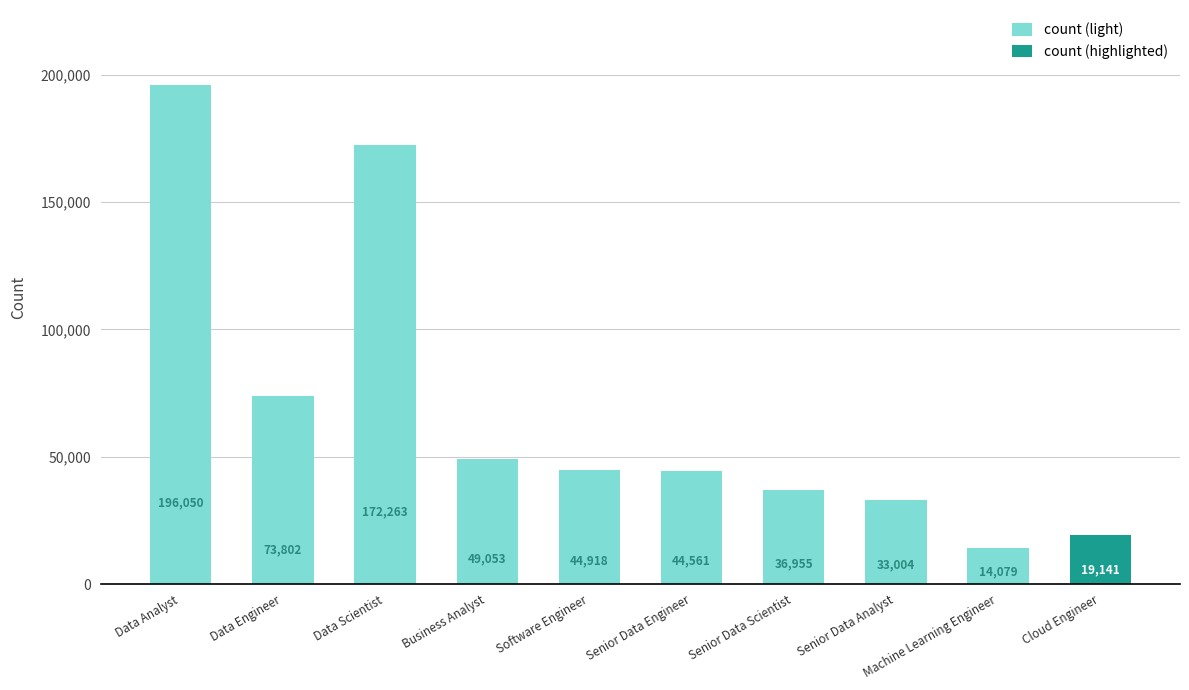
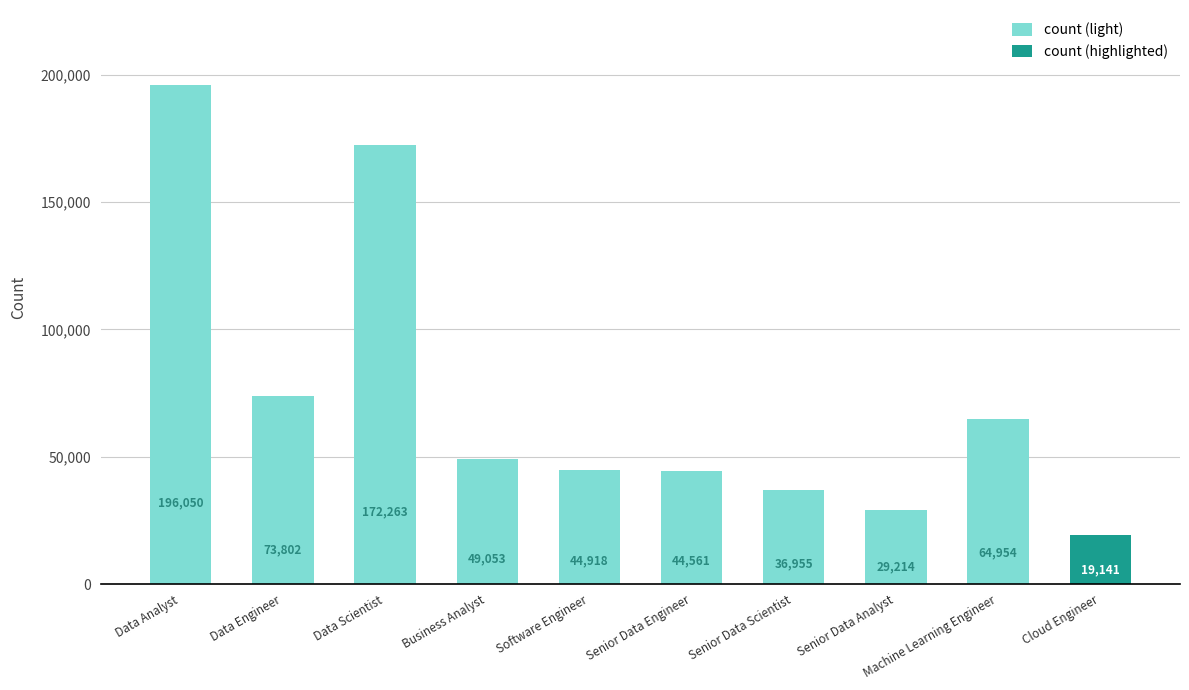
  {
    "Data Analyst": "196,050",
    "Data Engineer": "73,802",
    "Data Scientist": "172,263",
    "Business Analyst": "49,053",
    "Software Engineer": "44,918",
    "Senior Data Engineer": "44,561",
    "Senior Data Scientist": "36,955",
-   "Senior Data Analyst": "33,004",
-   "Machine Learning Engineer": "14,079",
+   "Senior Data Analyst": "29,214",
+   "Machine Learning Engineer": "64,954",
    "Cloud Engineer": "19,141"
  }
